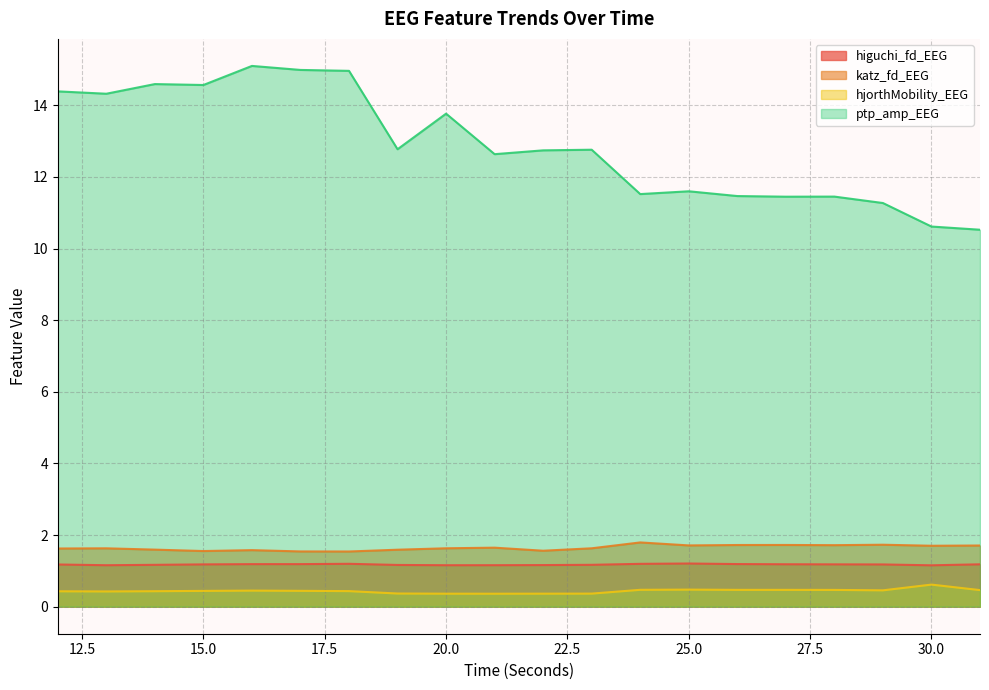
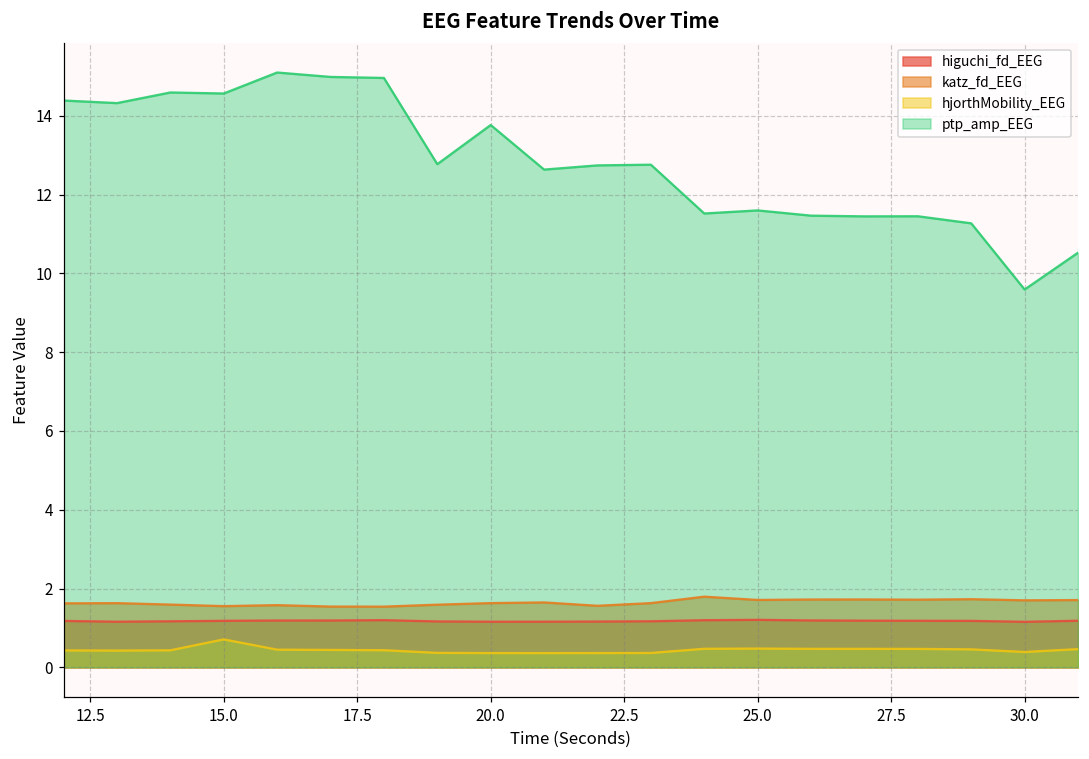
  {
    "hjorthMobility_EEG": {
-     "15.0": 0.4,
+     "15.0": 0.7,
      "20.0": 0.4,
      "25.0": 0.5,
-     "30.0": 0.6
+     "30.0": 0.4
    },
    "ptp_amp_EEG": {
      "15.0": 14.6,
      "20.0": 13.8,
      "25.0": 11.6,
-     "30.0": 10.6
+     "30.0": 9.6
    }
  }
